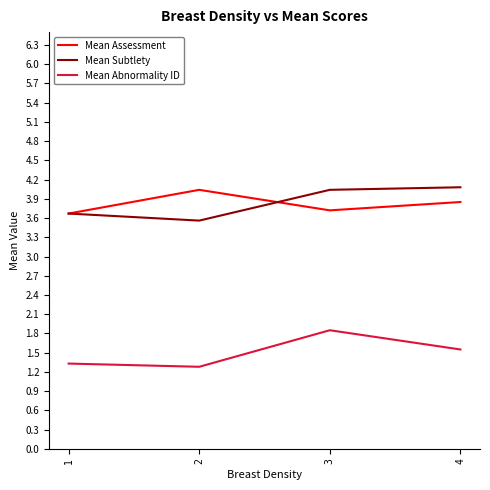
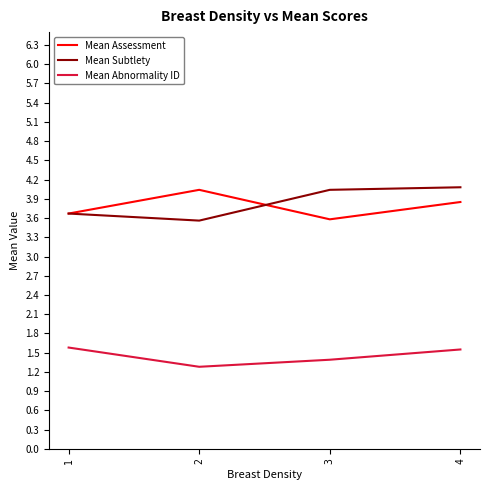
  {
    "Mean Assessment": {
      "2": 4.0,
-     "3": 3.7,
+     "3": 3.6,
      "4": 3.9
    },
    "Mean Subtlety": {
      "2": 3.6,
      "3": 4.0,
      "4": 4.1
    },
    "Mean Abnormality ID": {
-     "1": 1.3,
+     "1": 1.6,
      "2": 1.3,
-     "3": 1.9,
+     "3": 1.4,
      "4": 1.6
    }
  }
